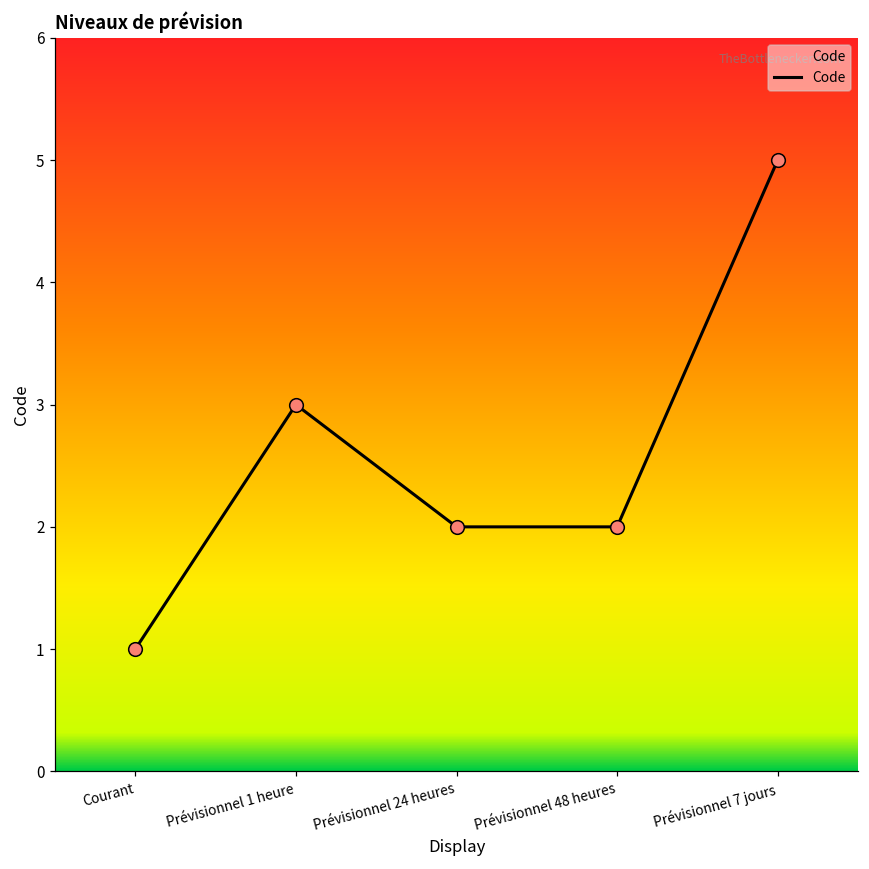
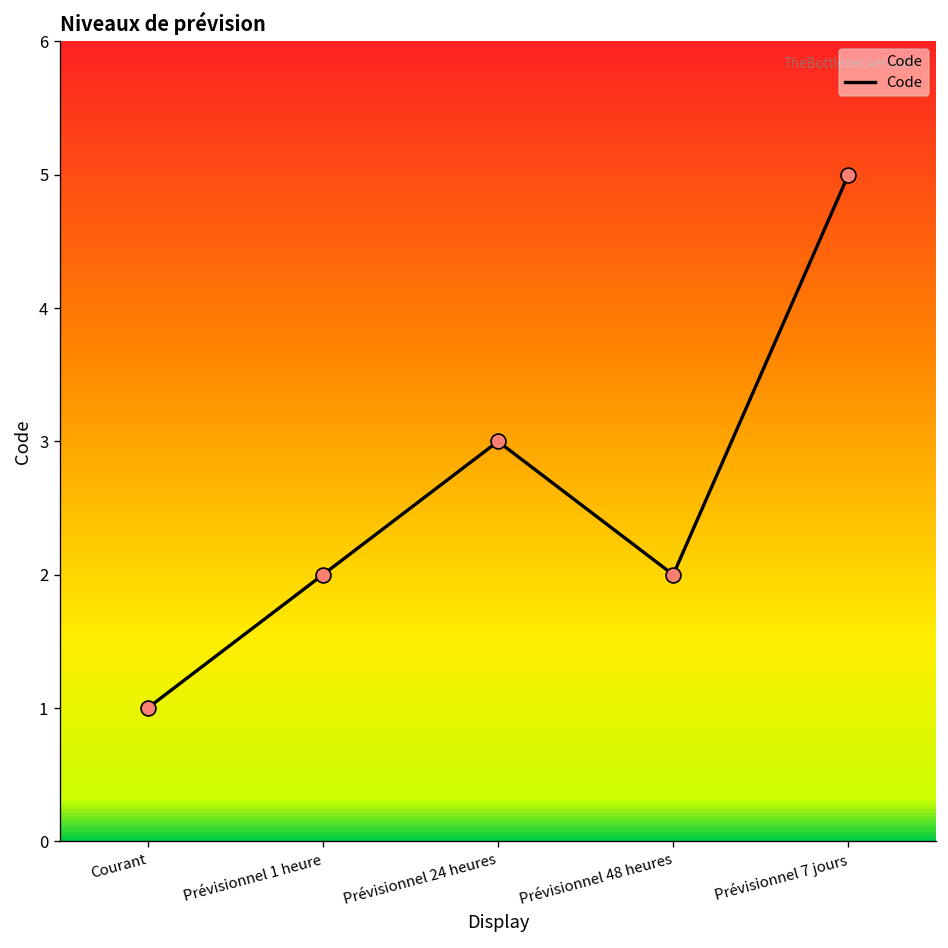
  {
    "Courant": 1,
-   "Prévisionnel 1 heure": 3,
-   "Prévisionnel 24 heures": 2,
+   "Prévisionnel 1 heure": 2,
+   "Prévisionnel 24 heures": 3,
    "Prévisionnel 48 heures": 2,
    "Prévisionnel 7 jours": 5
  }
